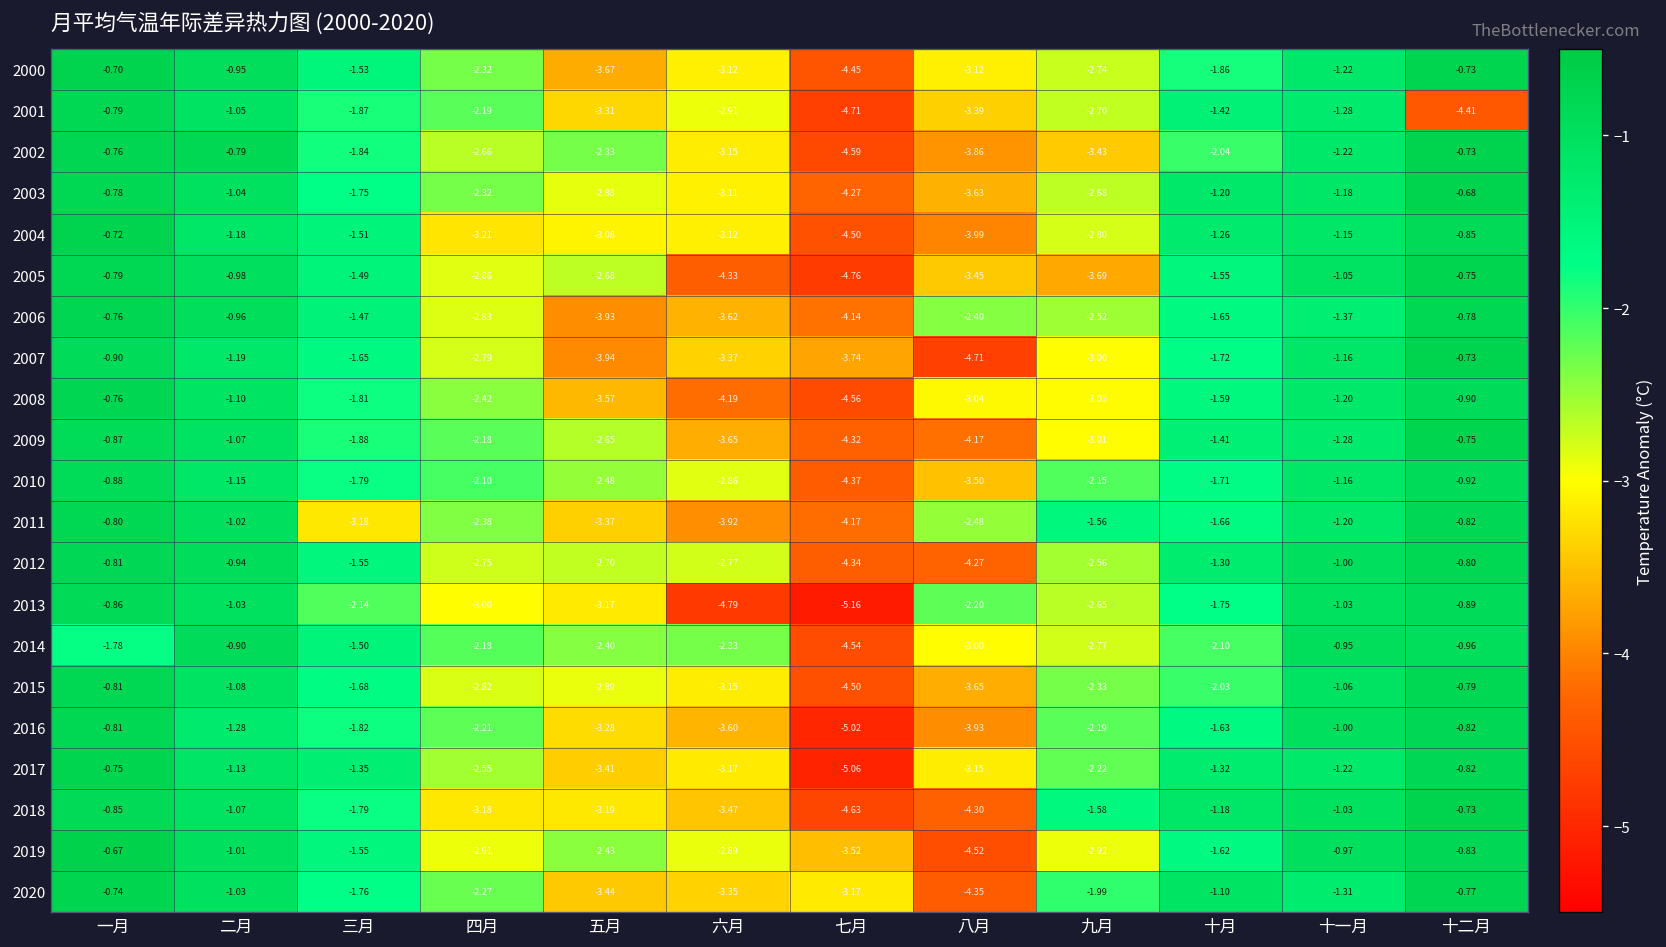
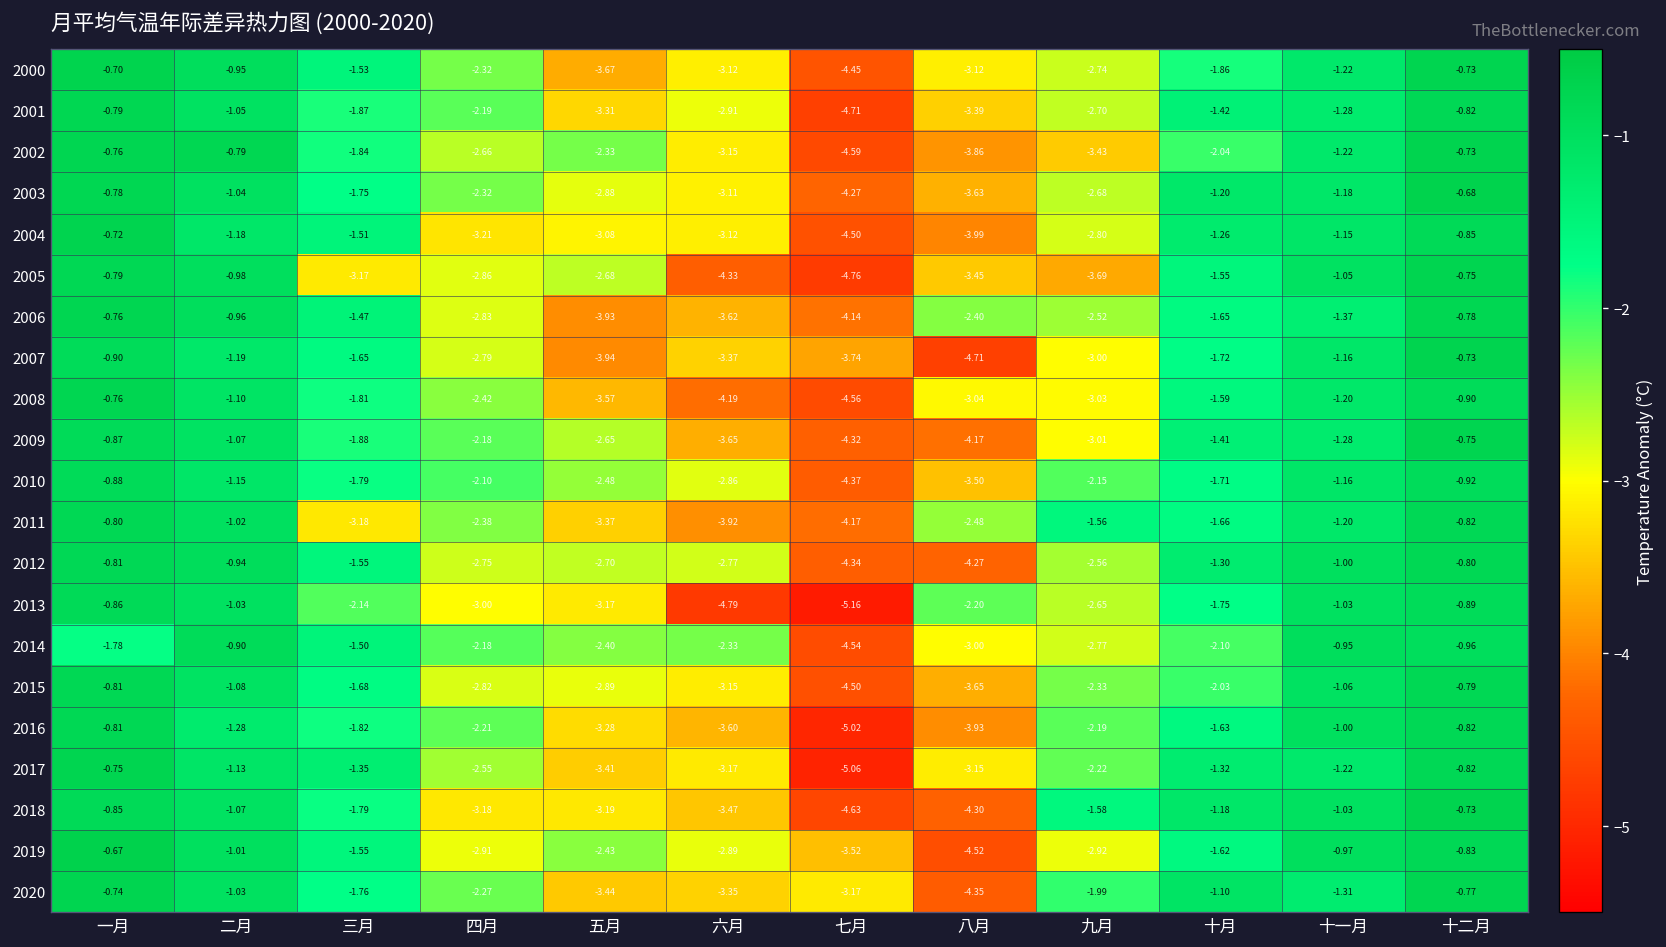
  {
    "2001": {
      "一月": -0.79,
      "二月": -1.05,
      "三月": -1.87,
      "四月": -2.19,
      "五月": -3.31,
      "六月": -2.91,
      "七月": -4.71,
      "八月": -3.39,
      "九月": -2.70,
      "十月": -1.42,
      "十一月": -1.28,
-     "十二月": -4.41
+     "十二月": -0.82
    },
    "2005": {
      "一月": -0.79,
      "二月": -0.98,
-     "三月": -1.49,
+     "三月": -3.17,
      "四月": -2.86,
      "五月": -2.68,
      "六月": -4.33,
      "七月": -4.76,
      "八月": -3.45,
      "九月": -3.69,
      "十月": -1.55,
      "十一月": -1.05,
      "十二月": -0.75
    }
  }
